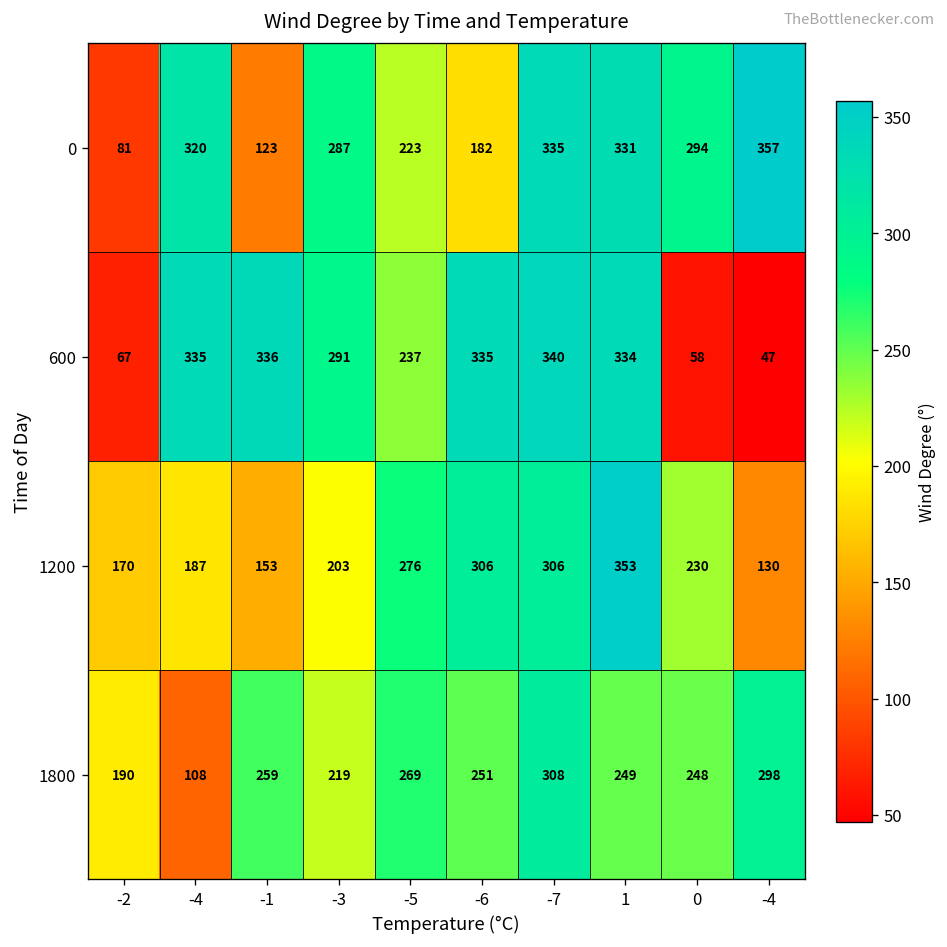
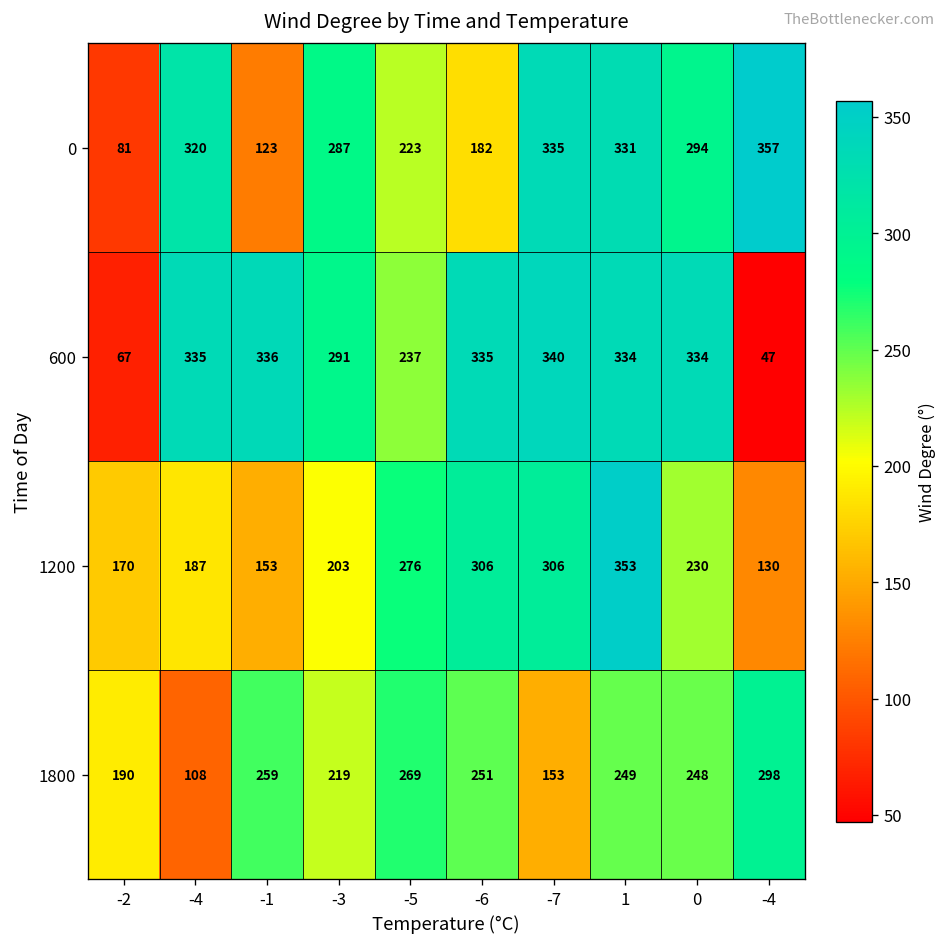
  {
    "0": {
      "-2": 81,
      "-1": 123,
      "-3": 287,
      "-5": 223,
      "-6": 182,
      "-7": 335,
      "1": 331,
      "0": 294
    },
    "600": {
      "-2": 67,
      "-1": 336,
      "-3": 291,
      "-5": 237,
      "-6": 335,
      "-7": 340,
      "1": 334,
-     "0": 58
+     "0": 334
    },
    "1200": {
      "-2": 170,
      "-1": 153,
      "-3": 203,
      "-5": 276,
      "-6": 306,
      "-7": 306,
      "1": 353,
      "0": 230
    },
    "1800": {
      "-2": 190,
      "-1": 259,
      "-3": 219,
      "-5": 269,
      "-6": 251,
-     "-7": 308,
+     "-7": 153,
      "1": 249,
      "0": 248
    }
  }
